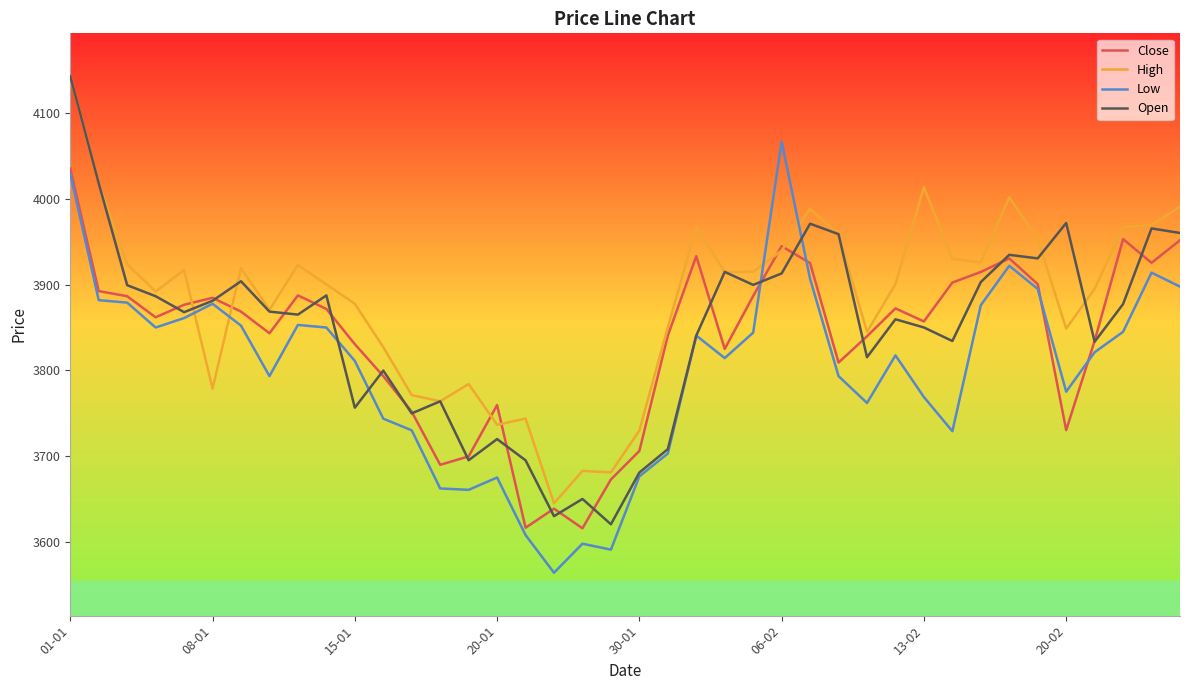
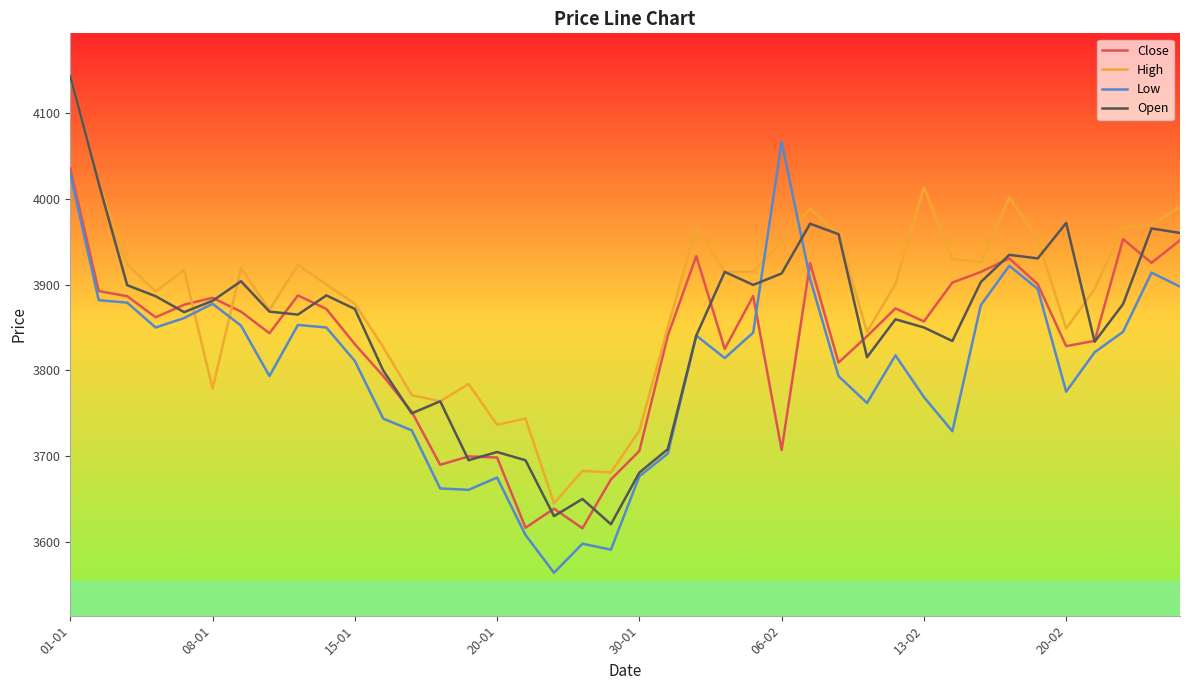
  {
    "Close": {
      "01-01": 4040,
      "08-01": 3880,
      "15-01": 3830,
-     "20-01": 3760,
+     "20-01": 3700,
      "30-01": 3710,
-     "06-02": 3940,
+     "06-02": 3710,
      "13-02": 3860,
-     "20-02": 3730
+     "20-02": 3830
    },
    "High": {
      "08-01": 3780,
      "15-01": 3880,
      "20-01": 3740,
      "30-01": 3730,
-     "06-02": 3940,
+     "06-02": 3950,
      "13-02": 4010,
      "20-02": 3850
    },
    "Low": {
      "01-01": 4030,
      "08-01": 3880,
      "15-01": 3810,
      "20-01": 3680,
      "30-01": 3680,
      "06-02": 4070,
      "13-02": 3770,
      "20-02": 3780
    },
    "Open": {
      "08-01": 3880,
-     "15-01": 3760,
-     "20-01": 3720,
+     "15-01": 3870,
+     "20-01": 3700,
      "30-01": 3680,
      "06-02": 3910,
      "13-02": 3850,
      "20-02": 3970
    }
  }
